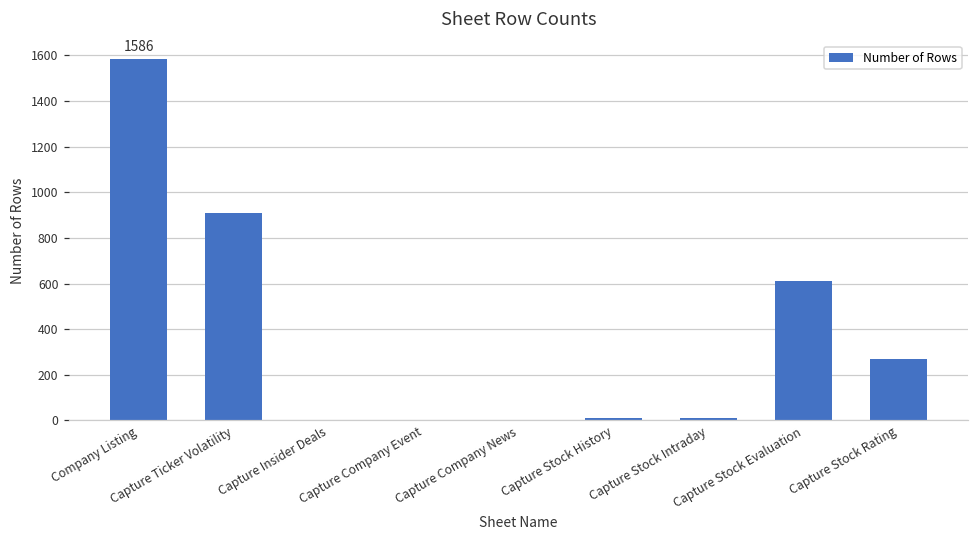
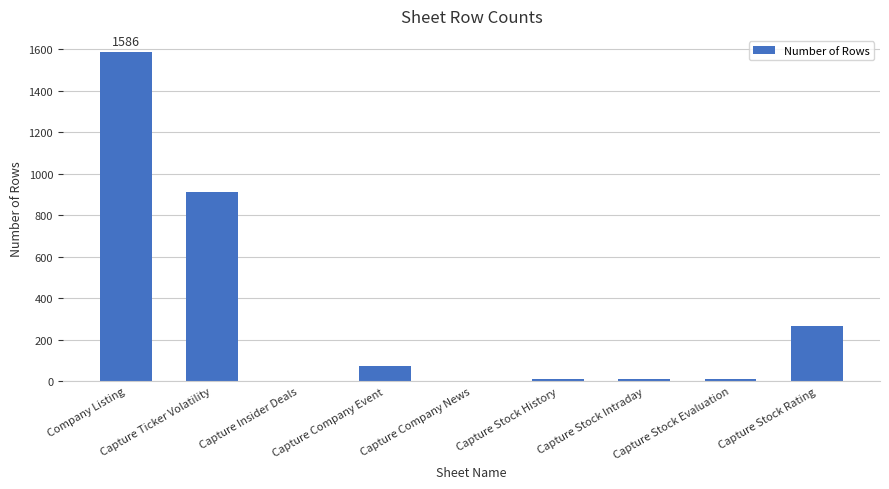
  {
    "Capture Ticker Volatility": 910,
    "Capture Insider Deals": 0,
-   "Capture Company Event": 0,
+   "Capture Company Event": 70,
    "Capture Company News": 0,
-   "Capture Stock Evaluation": 610,
+   "Capture Stock Evaluation": 10,
    "Capture Stock Rating": 270
  }
